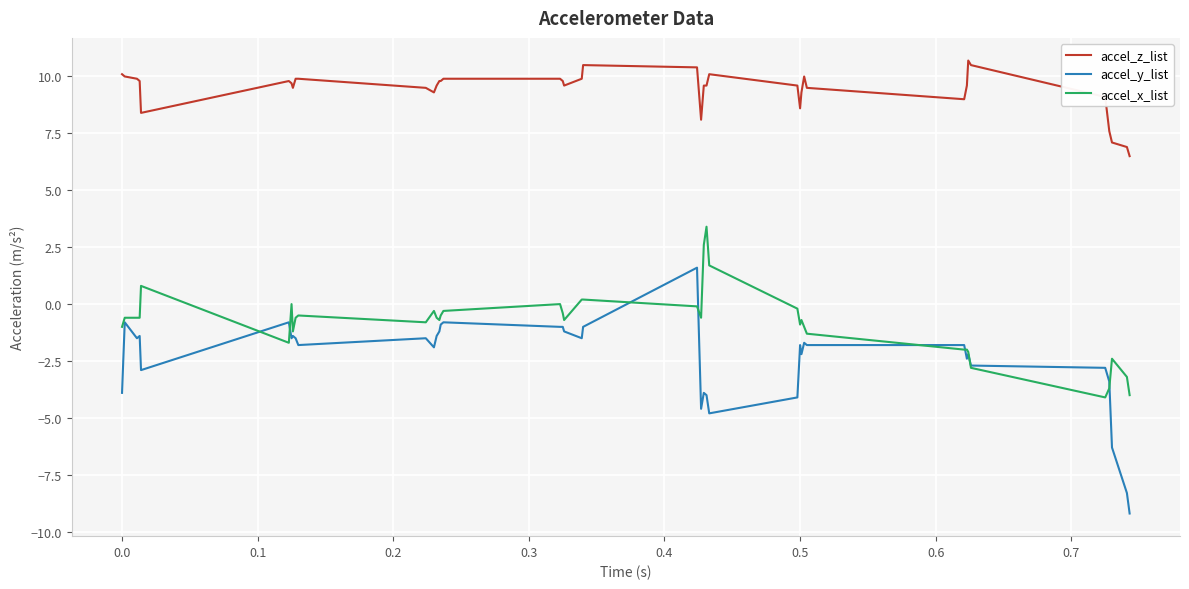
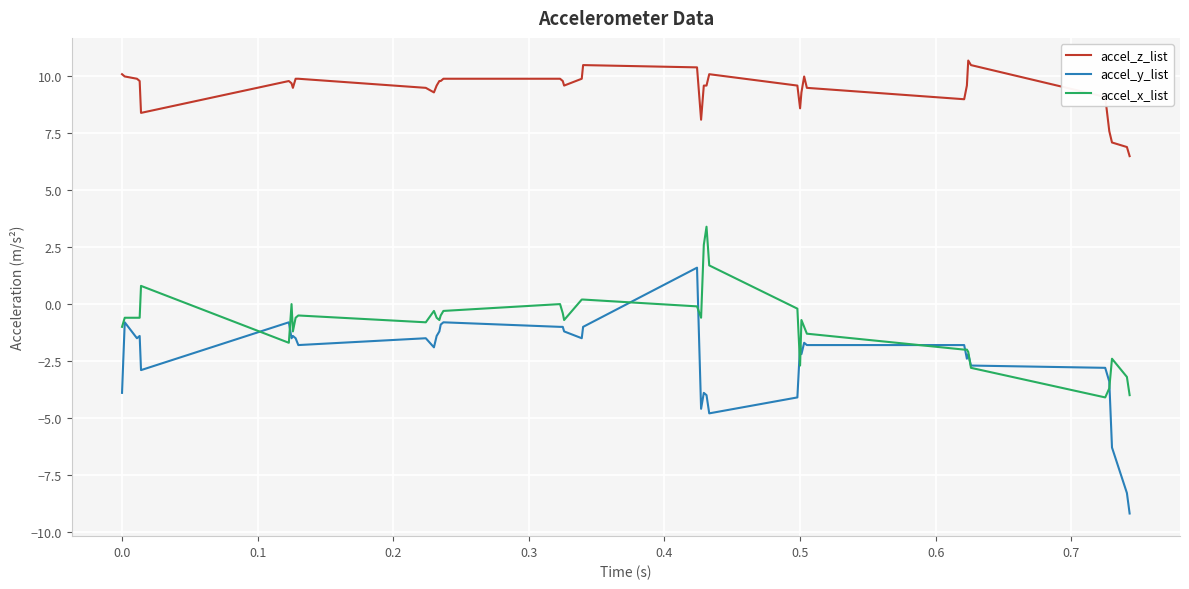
  {
    "accel_z_list": {
      "0.0": 10.1,
      "0.5": 8.6
    },
    "accel_y_list": {
      "0.0": -3.9,
      "0.5": -1.8
    },
    "accel_x_list": {
      "0.0": -1.0,
-     "0.5": -0.9
+     "0.5": -2.7
    }
  }
